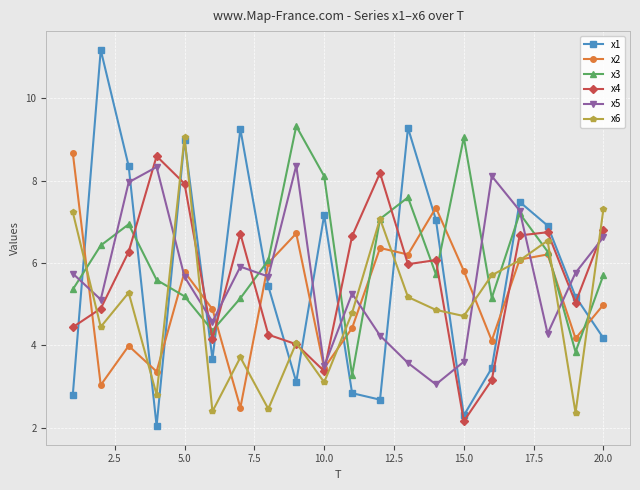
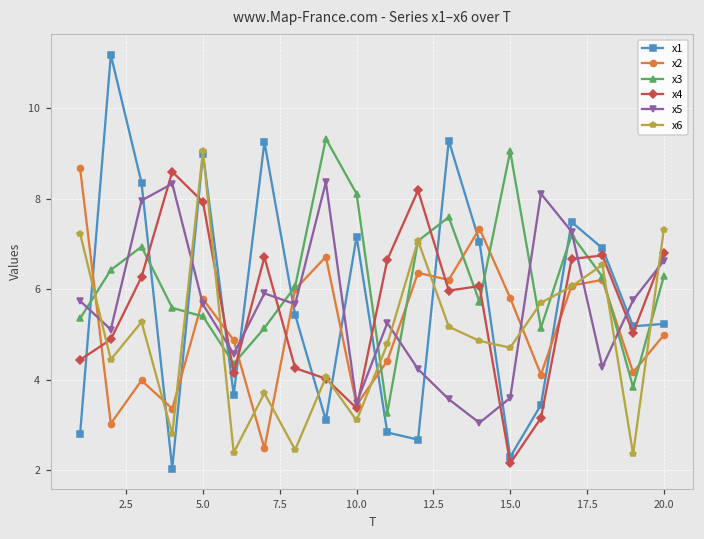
  {
    "x1": {
      "10.0": 7.2,
      "15.0": 2.3,
-     "20.0": 4.2
+     "20.0": 5.2
    },
    "x3": {
-     "5.0": 5.2,
+     "5.0": 5.4,
      "10.0": 8.1,
      "15.0": 9.0,
-     "20.0": 5.7
+     "20.0": 6.3
    },
    "x5": {
      "5.0": 5.7,
      "15.0": 3.6,
      "20.0": 6.6
    },
    "x6": {
      "10.0": 3.1,
      "15.0": 4.7,
      "20.0": 7.3
    }
  }
